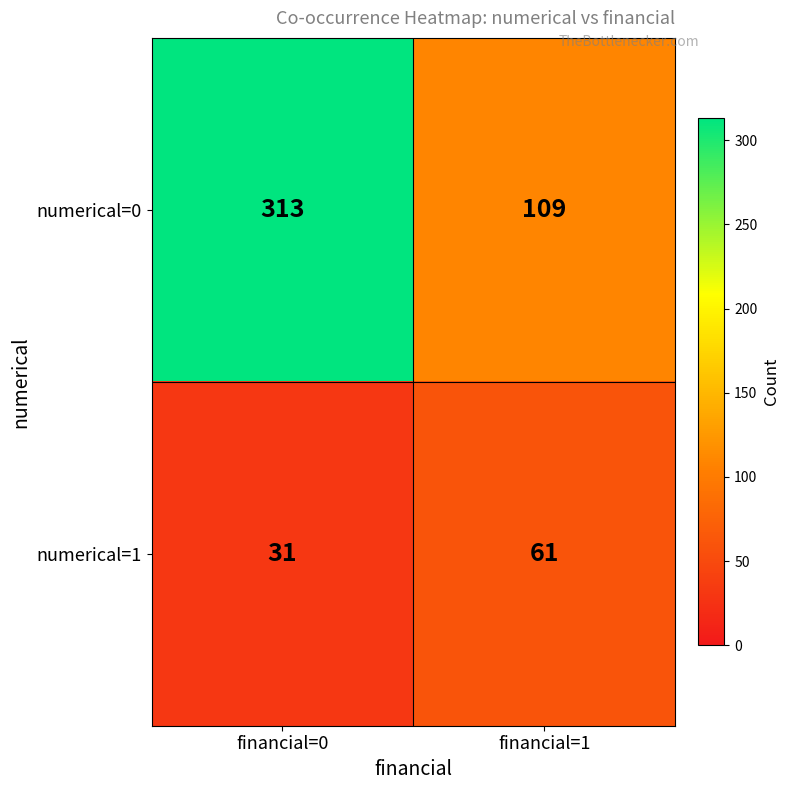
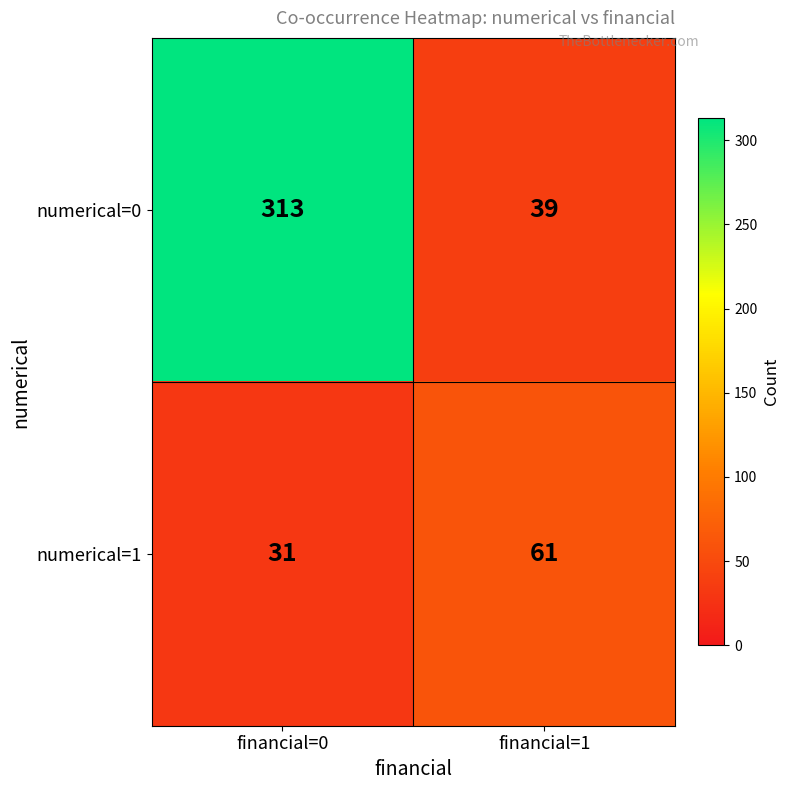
  {
    "numerical=0": {
      "financial=0": 313,
-     "financial=1": 109
+     "financial=1": 39
    },
    "numerical=1": {
      "financial=0": 31,
      "financial=1": 61
    }
  }
